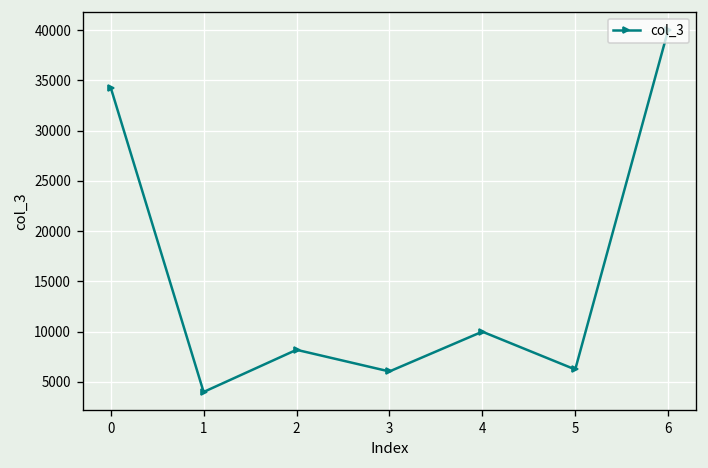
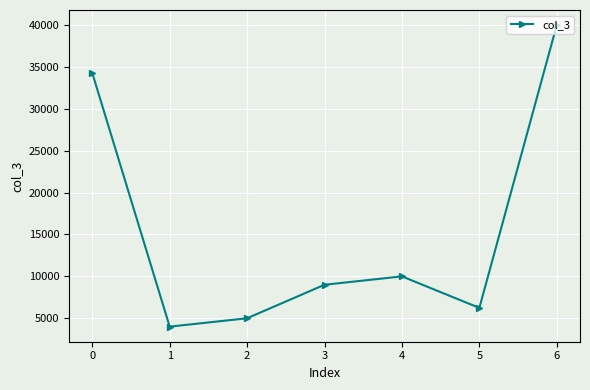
  {
    "0": 34000,
    "1": 4000,
-   "2": 8000,
-   "3": 6000,
+   "2": 5000,
+   "3": 9000,
    "4": 10000,
    "5": 6000
  }
